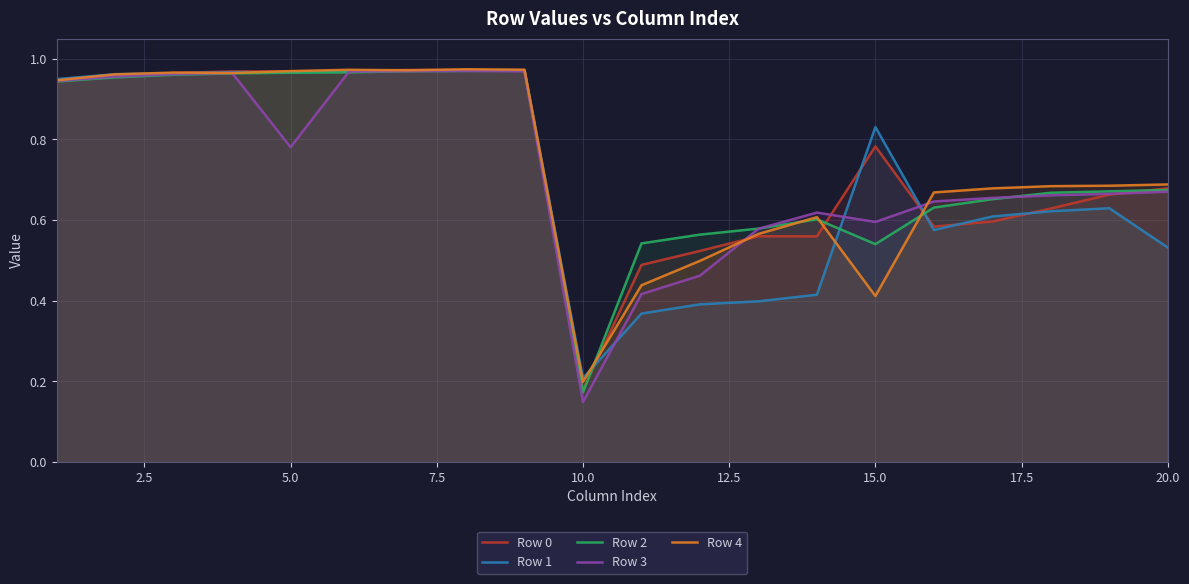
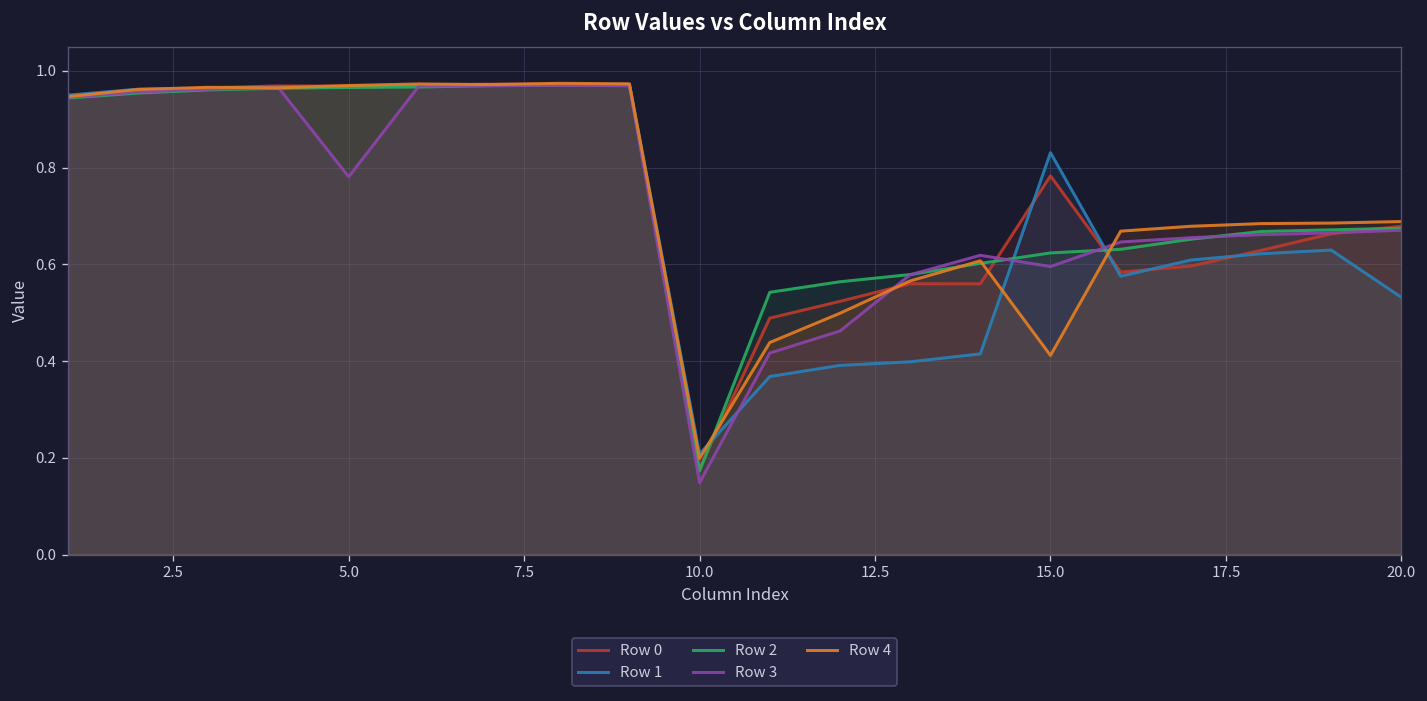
  {
    "Row 0": {
      "15.0": 0.78
    },
    "Row 1": {
      "10.0": 0.21,
      "15.0": 0.83,
      "20.0": 0.53
    },
    "Row 2": {
-     "15.0": 0.54
+     "15.0": 0.62
    },
    "Row 3": {
      "5.0": 0.78,
      "10.0": 0.15,
      "15.0": 0.60
    },
    "Row 4": {
      "10.0": 0.20,
      "15.0": 0.41,
      "20.0": 0.69
    }
  }
